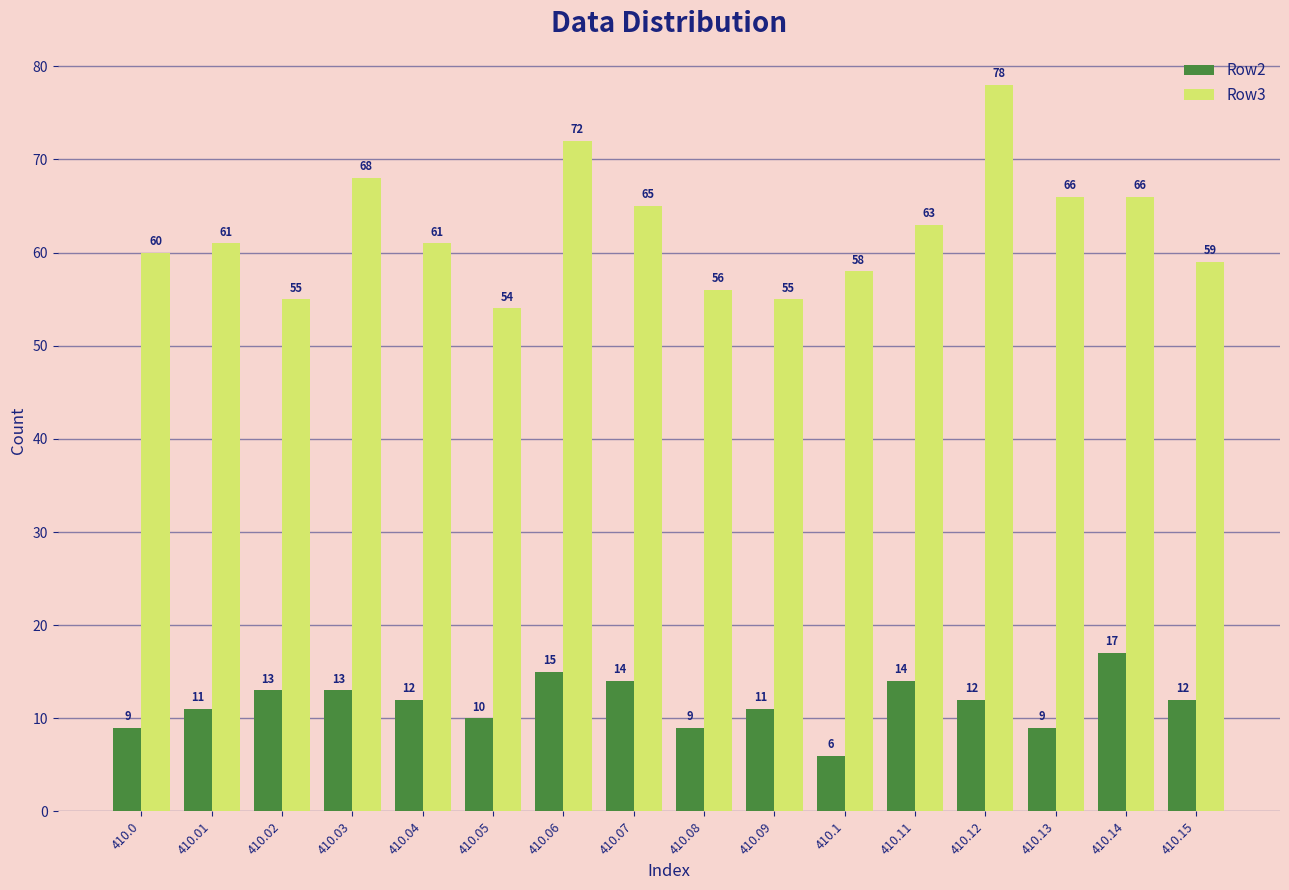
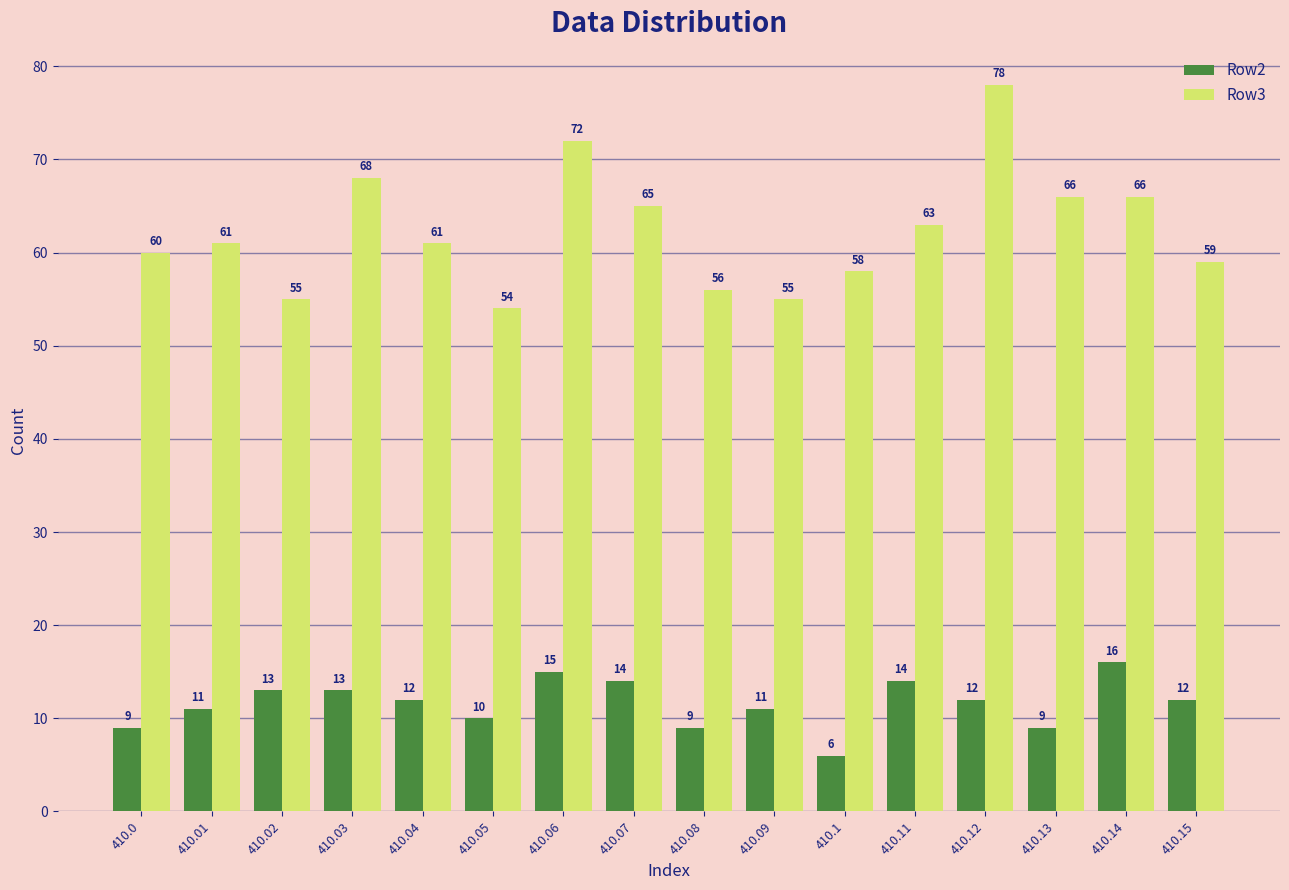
  {
    "Row2": {
      "410.0": 9,
      "410.01": 11,
      "410.02": 13,
      "410.03": 13,
      "410.04": 12,
      "410.05": 10,
      "410.06": 15,
      "410.07": 14,
      "410.08": 9,
      "410.09": 11,
      "410.1": 6,
      "410.11": 14,
      "410.12": 12,
      "410.13": 9,
-     "410.14": 17,
+     "410.14": 16,
      "410.15": 12
    },
    "Row3": {
      "410.0": 60,
      "410.01": 61,
      "410.02": 55,
      "410.03": 68,
      "410.04": 61,
      "410.05": 54,
      "410.06": 72,
      "410.07": 65,
      "410.08": 56,
      "410.09": 55,
      "410.1": 58,
      "410.11": 63,
      "410.12": 78,
      "410.13": 66,
      "410.14": 66,
      "410.15": 59
    }
  }
